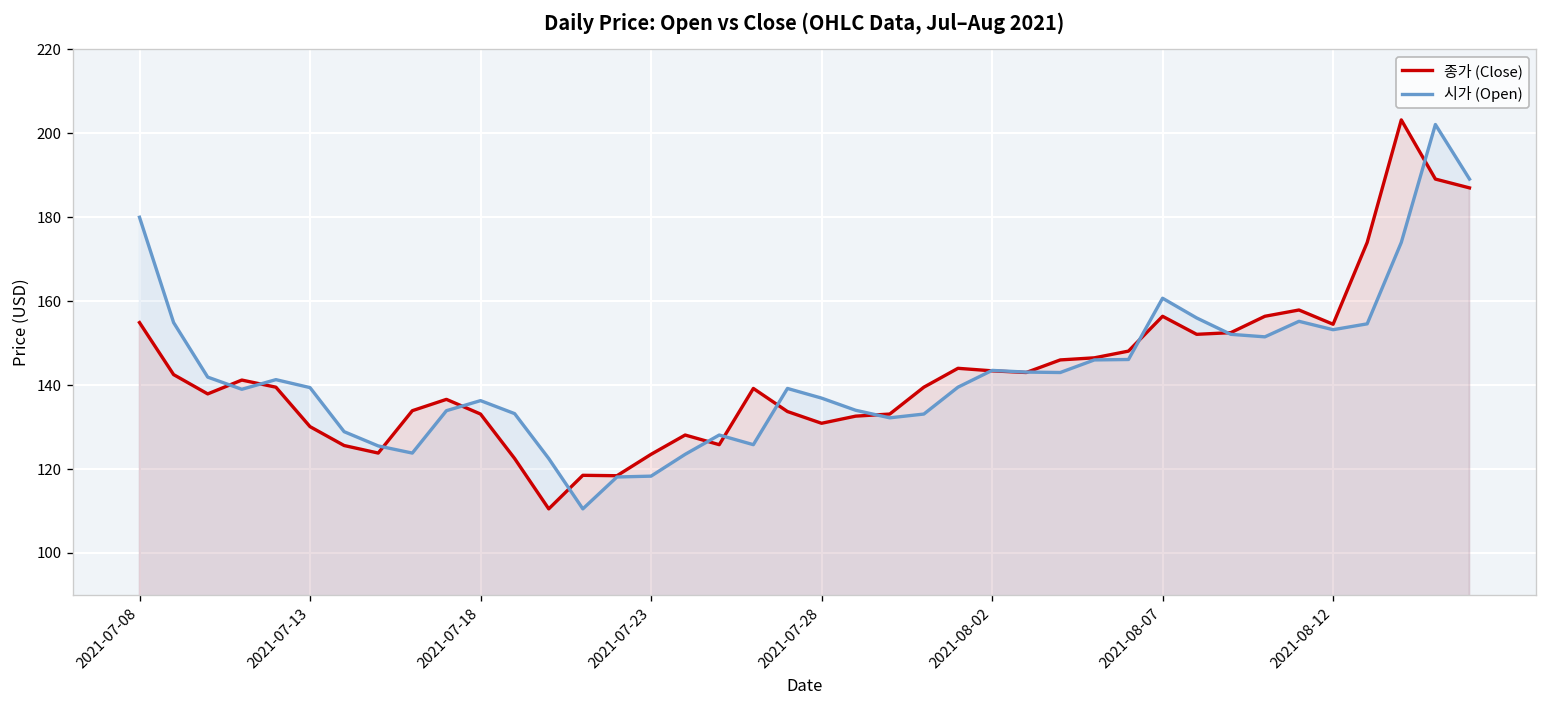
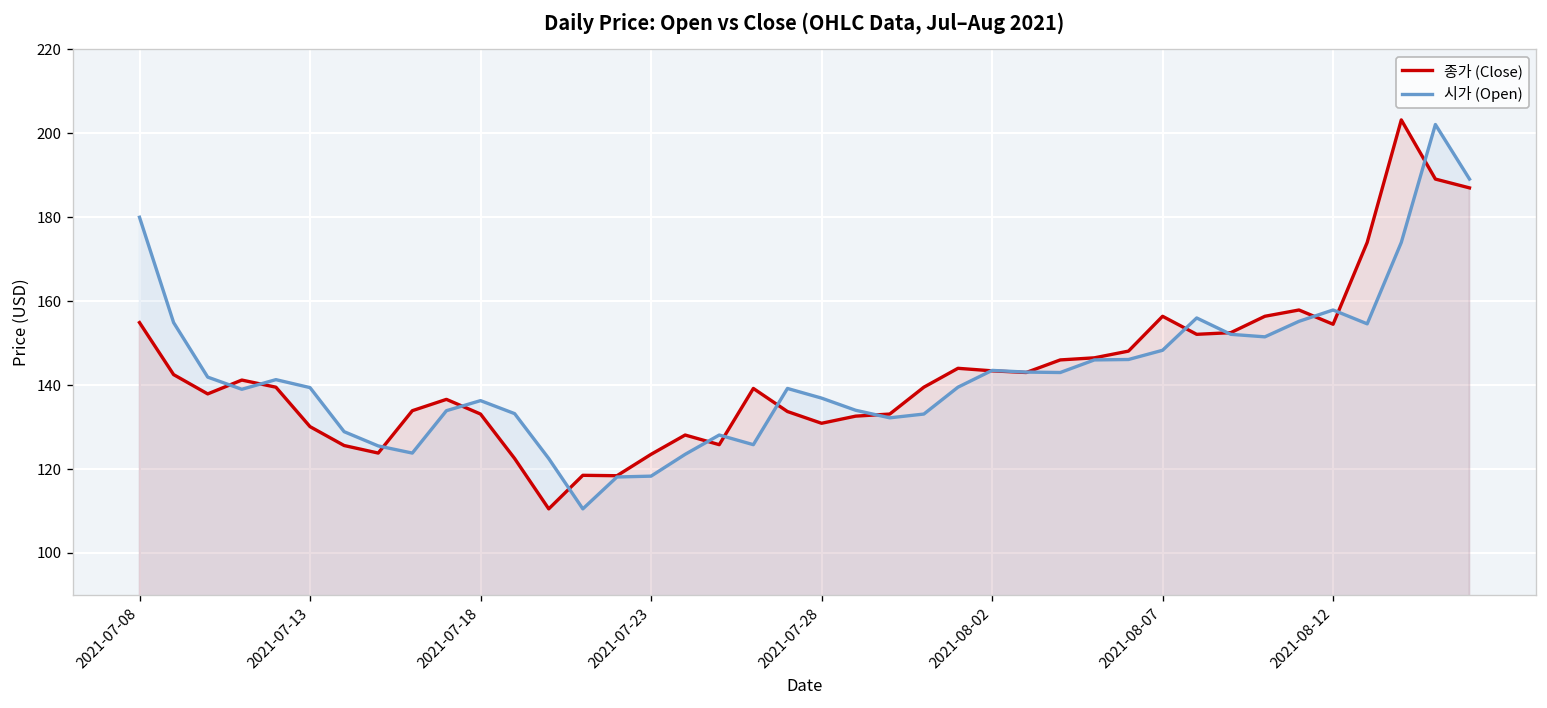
  {
    "종가 (Close)": {
      "2021-07-08": 155,
      "2021-07-13": 130,
      "2021-07-18": 133,
      "2021-07-23": 124,
      "2021-07-28": 131,
      "2021-08-07": 156,
      "2021-08-12": 155
    },
    "시가 (Open)": {
      "2021-07-08": 180,
      "2021-07-13": 139,
      "2021-07-18": 136,
      "2021-07-23": 118,
      "2021-07-28": 137,
-     "2021-08-07": 161,
-     "2021-08-12": 153
+     "2021-08-07": 148,
+     "2021-08-12": 158
    }
  }
